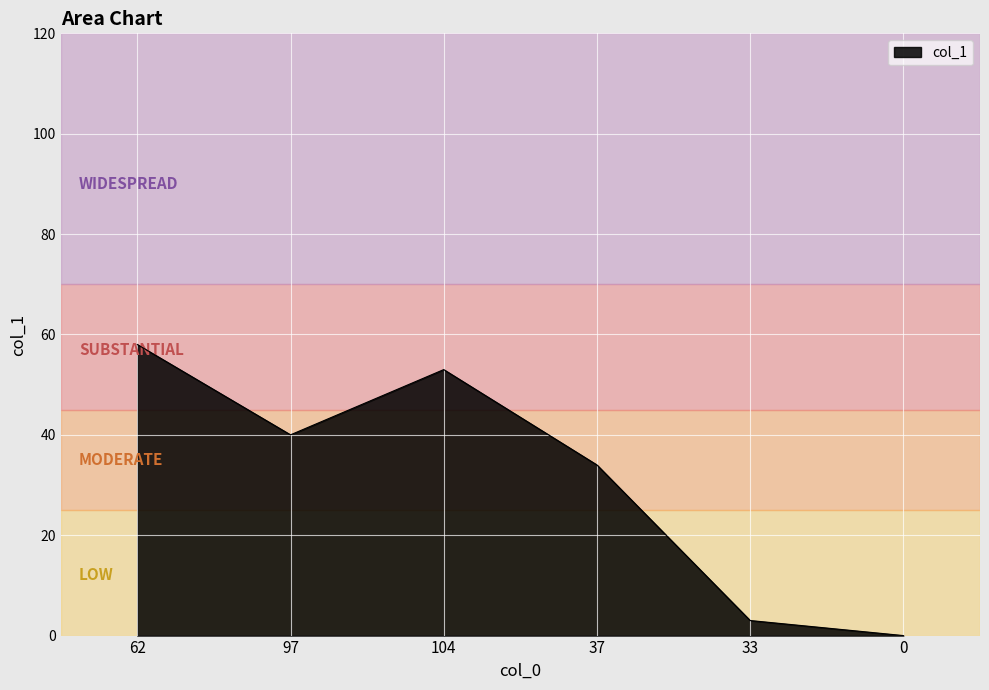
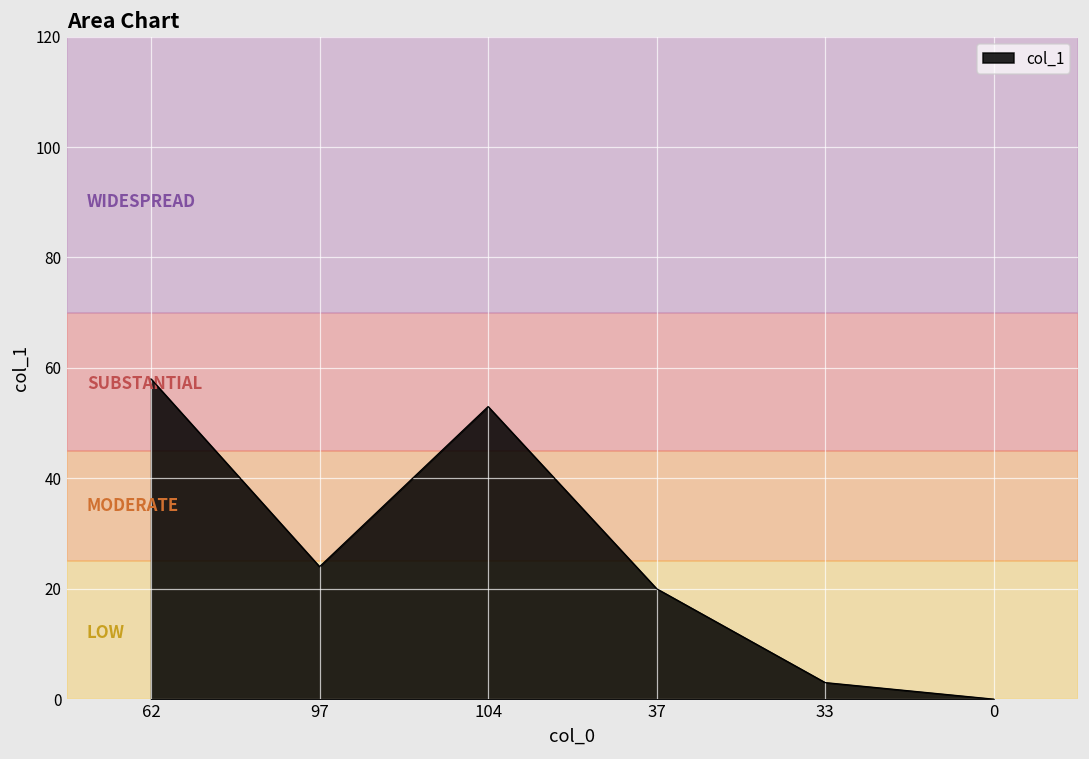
  {
    "62": 58,
-   "97": 40,
+   "97": 24,
    "104": 53,
-   "37": 34,
+   "37": 20,
    "33": 3,
    "0": 0
  }
